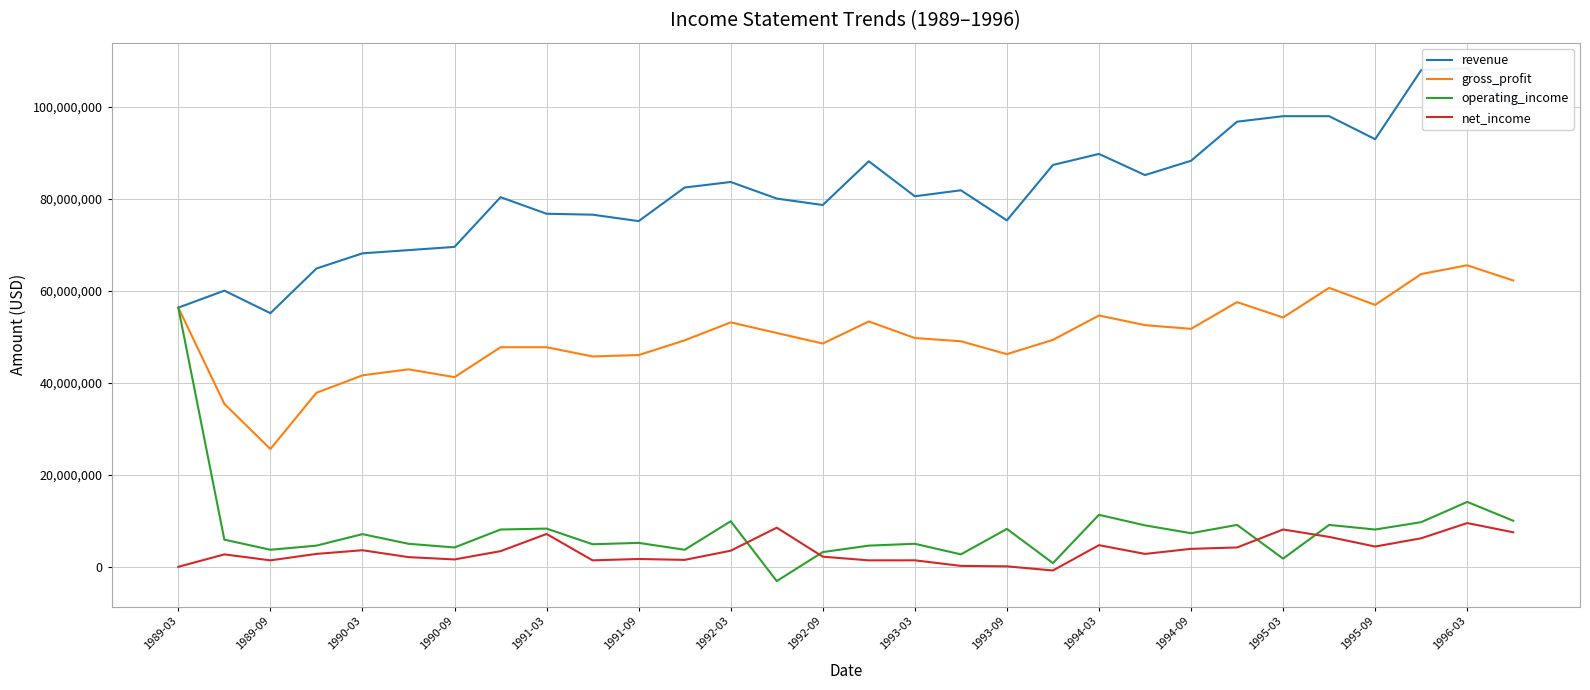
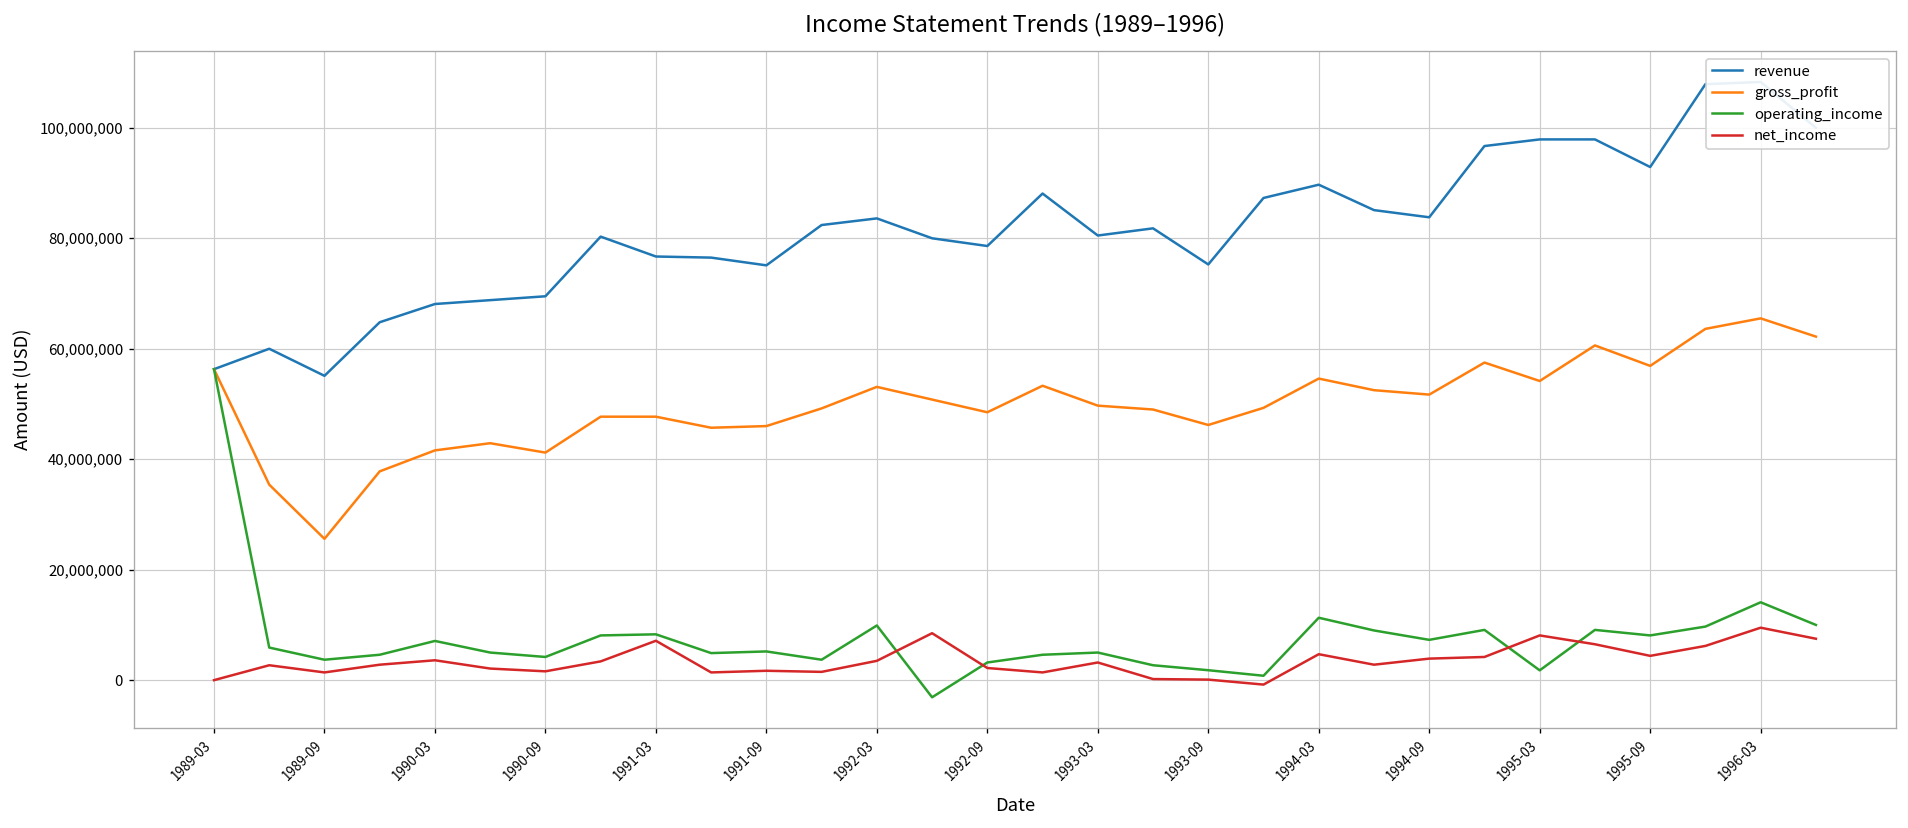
  {
    "revenue": {
      "1989-09": "55,000,000",
      "1990-03": "68,000,000",
      "1990-09": "70,000,000",
      "1991-03": "77,000,000",
      "1991-09": "75,000,000",
      "1992-03": "84,000,000",
      "1992-09": "79,000,000",
      "1993-03": "81,000,000",
      "1993-09": "75,000,000",
      "1994-03": "90,000,000",
-     "1994-09": "88,000,000",
+     "1994-09": "84,000,000",
      "1995-03": "98,000,000",
      "1995-09": "93,000,000"
    },
    "gross_profit": {
      "1989-09": "26,000,000",
      "1990-03": "42,000,000",
      "1990-09": "41,000,000",
      "1991-03": "48,000,000",
      "1991-09": "46,000,000",
      "1992-03": "53,000,000",
      "1992-09": "49,000,000",
      "1993-03": "50,000,000",
      "1993-09": "46,000,000",
      "1994-03": "55,000,000",
      "1994-09": "52,000,000",
      "1995-03": "54,000,000",
      "1995-09": "57,000,000",
      "1996-03": "66,000,000"
    },
    "operating_income": {
      "1989-09": "4,000,000",
      "1990-03": "7,000,000",
      "1990-09": "4,000,000",
      "1991-03": "8,000,000",
      "1991-09": "5,000,000",
      "1992-03": "10,000,000",
      "1992-09": "3,000,000",
      "1993-03": "5,000,000",
-     "1993-09": "8,000,000",
+     "1993-09": "2,000,000",
      "1994-03": "11,000,000",
      "1994-09": "7,000,000",
      "1995-03": "2,000,000",
      "1995-09": "8,000,000",
      "1996-03": "14,000,000"
    },
    "net_income": {
      "1989-03": "0",
      "1989-09": "1,000,000",
      "1990-03": "4,000,000",
      "1990-09": "2,000,000",
      "1991-03": "7,000,000",
      "1991-09": "2,000,000",
      "1992-03": "4,000,000",
      "1992-09": "2,000,000",
-     "1993-03": "1,000,000",
+     "1993-03": "3,000,000",
      "1993-09": "0",
      "1994-03": "5,000,000",
      "1994-09": "4,000,000",
      "1995-03": "8,000,000",
      "1995-09": "4,000,000",
      "1996-03": "10,000,000"
    }
  }
